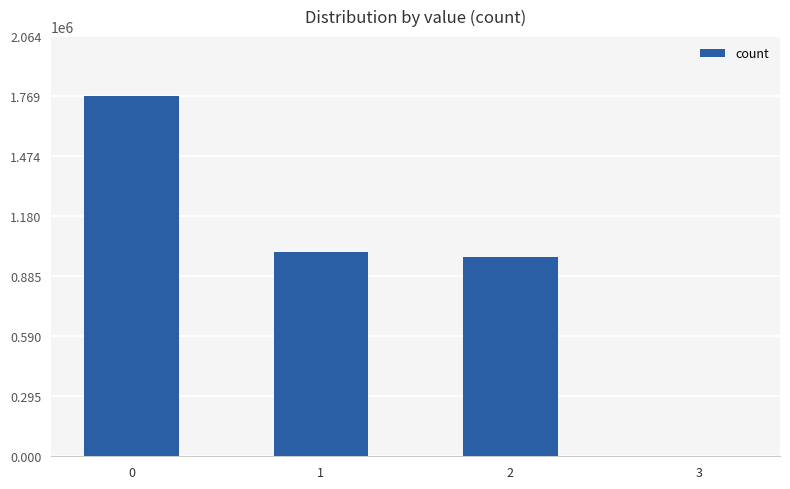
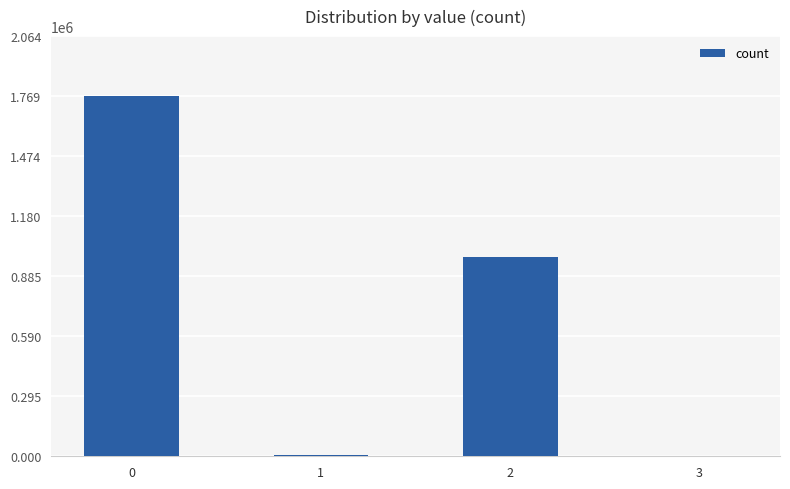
  {
    "0": 1770000,
-   "1": 1000000,
+   "1": 10000,
    "2": 980000
  }
